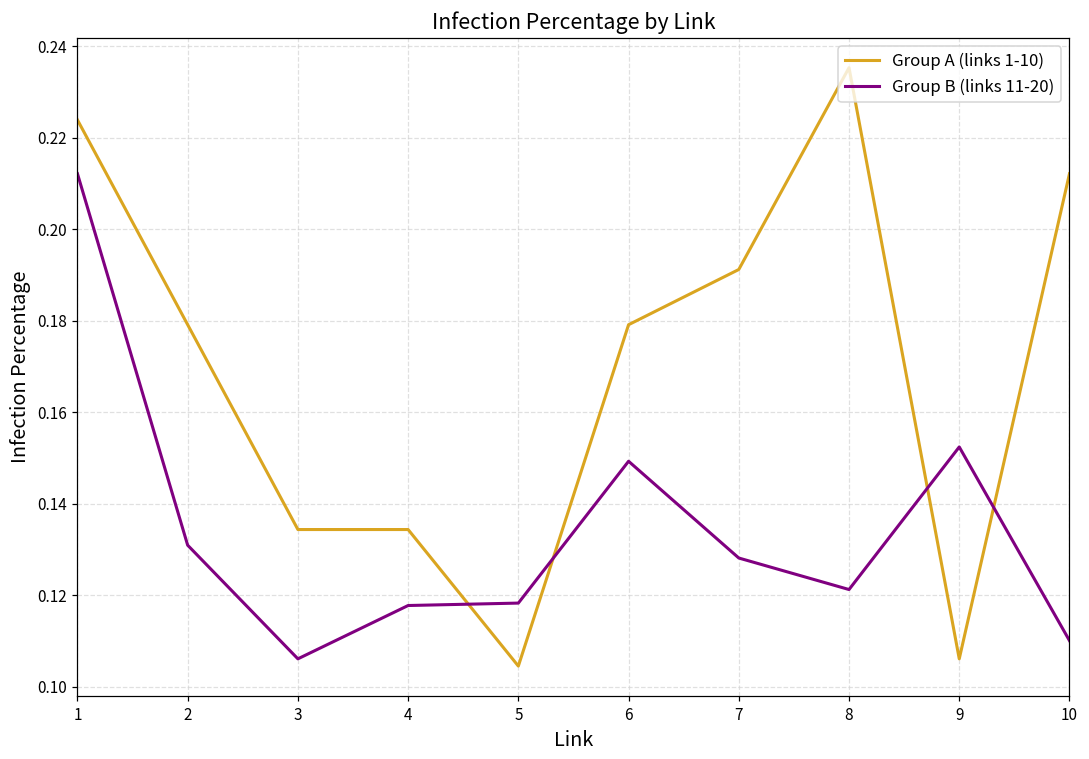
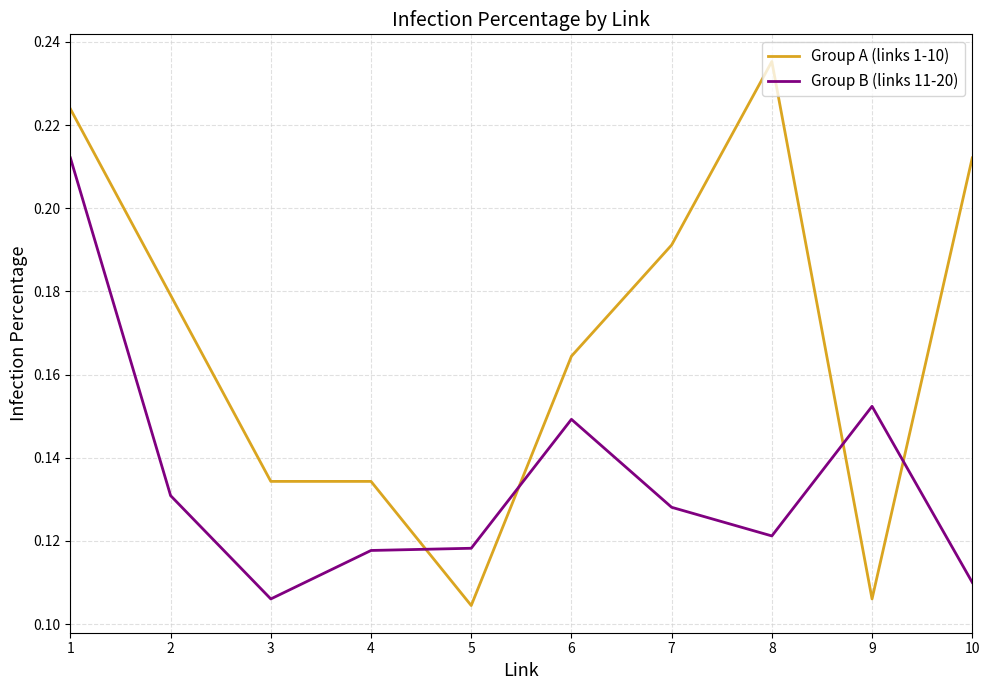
  {
    "Group A (links 1-10)": {
      "1": 0.224,
      "2": 0.179,
      "3": 0.134,
      "4": 0.134,
      "5": 0.104,
-     "6": 0.179,
+     "6": 0.164,
      "7": 0.191,
      "9": 0.106,
      "10": 0.212
    },
    "Group B (links 11-20)": {
      "1": 0.212,
      "2": 0.131,
      "3": 0.106,
      "4": 0.118,
      "5": 0.118,
      "6": 0.149,
      "7": 0.128,
      "8": 0.121,
      "9": 0.152,
      "10": 0.110
    }
  }
